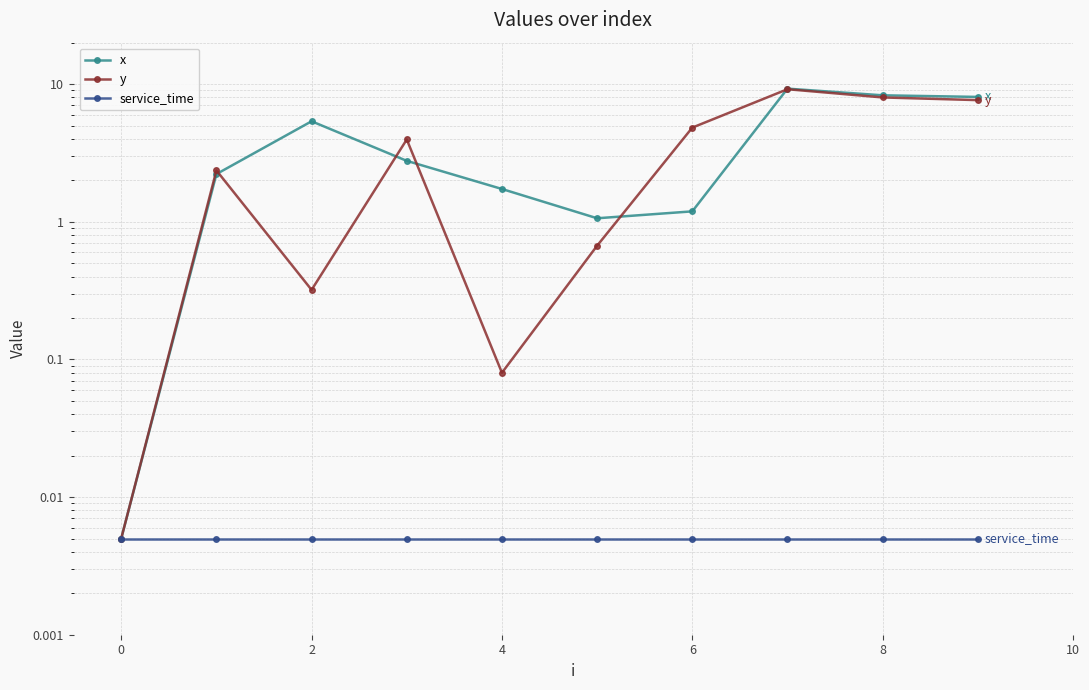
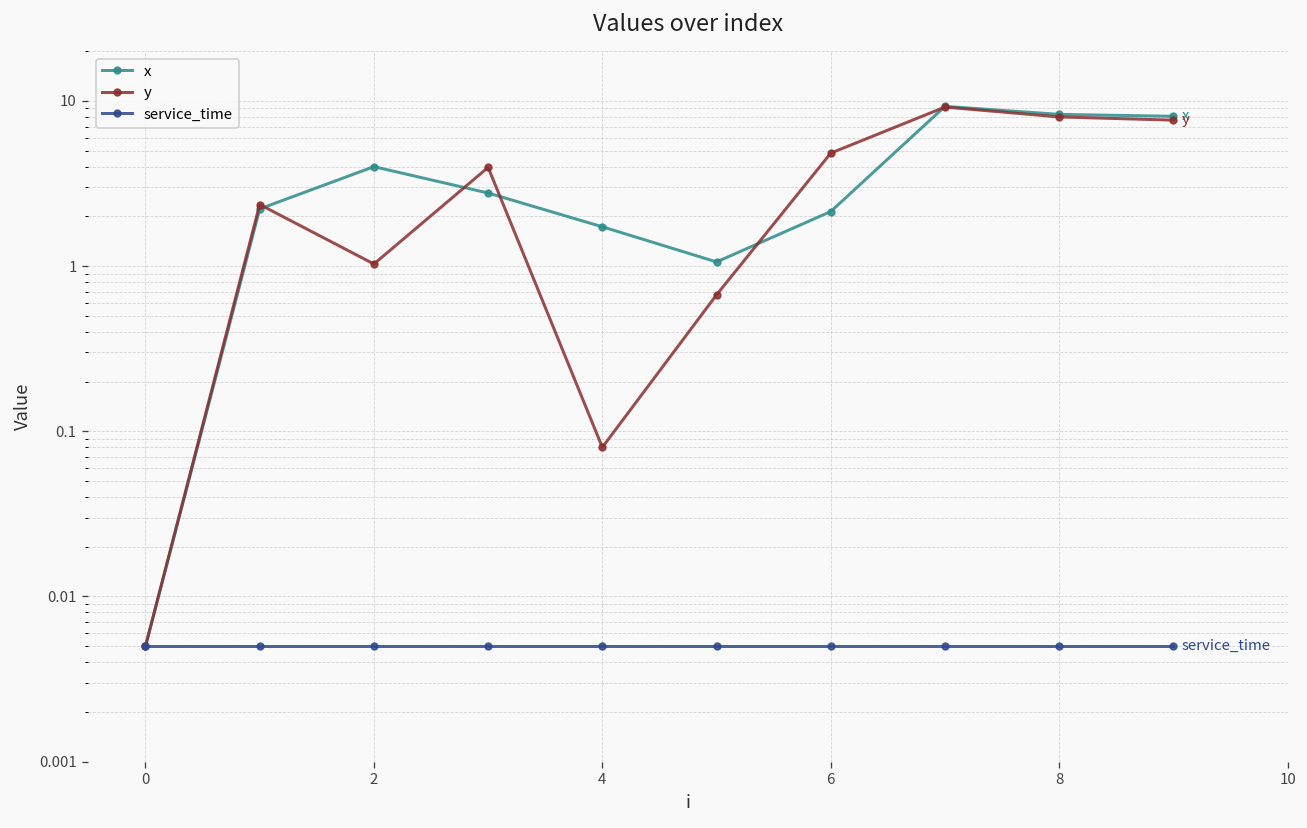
  {
    "x": {
-     "2": 5.4,
+     "2": 4.0,
      "4": 1.7,
-     "6": 1.2
+     "6": 2.1
    },
    "y": {
-     "2": 0.32,
+     "2": 1.0,
      "4": 0.08,
      "6": 4.8
    },
    "service_time": {
      "2": 0.0050,
      "4": 0.0050,
      "6": 0.0050,
      "8": 0.0050
    }
  }
